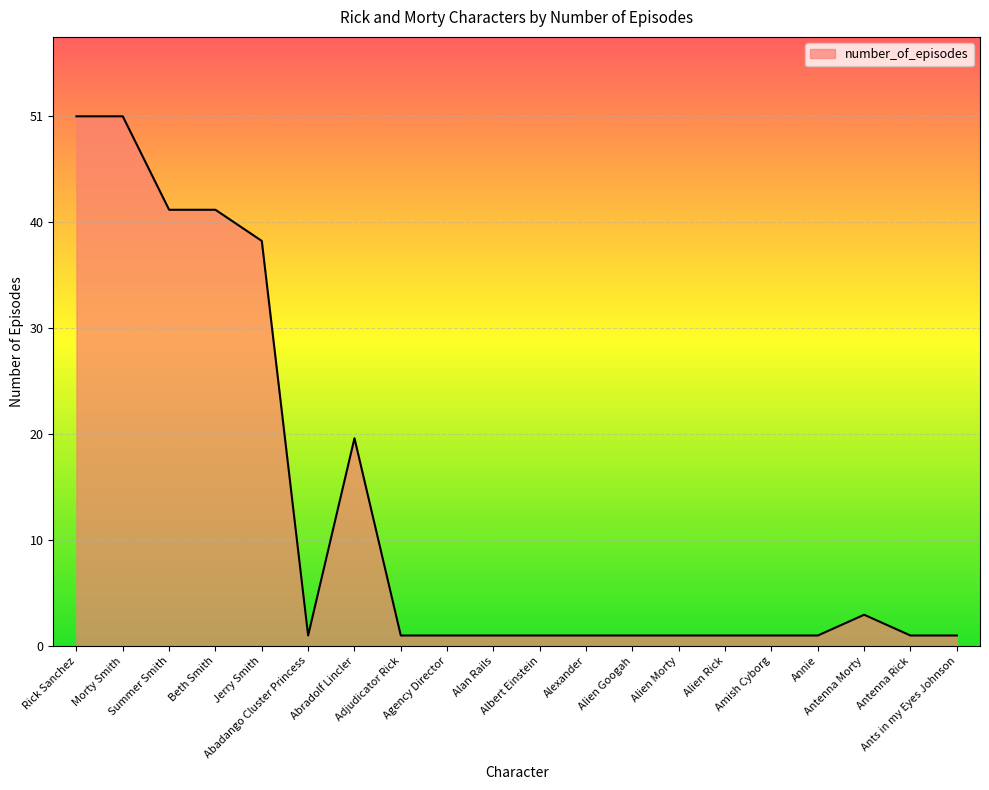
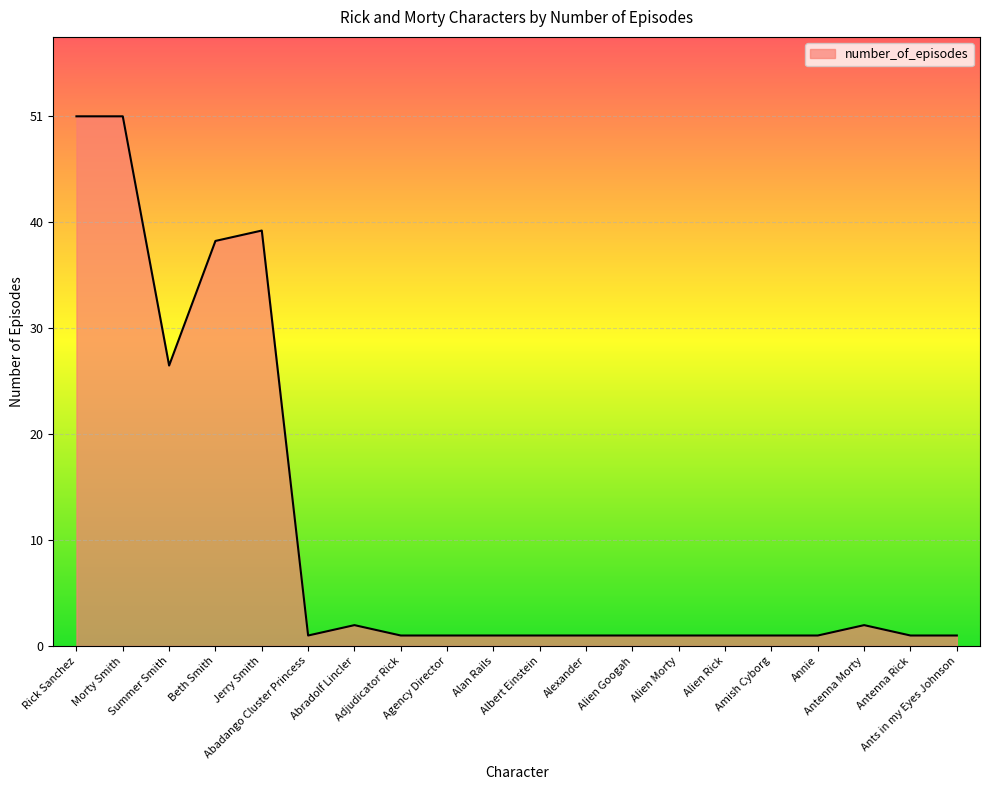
  {
    "Rick Sanchez": 51,
    "Morty Smith": 51,
-   "Summer Smith": 42,
-   "Beth Smith": 42,
-   "Jerry Smith": 39,
+   "Summer Smith": 27,
+   "Beth Smith": 39,
+   "Jerry Smith": 40,
    "Abadango Cluster Princess": 1,
-   "Abradolf Lincler": 20,
+   "Abradolf Lincler": 2,
    "Adjudicator Rick": 1,
    "Agency Director": 1,
    "Alan Rails": 1,
    "Albert Einstein": 1,
    "Alexander": 1,
    "Alien Googah": 1,
    "Alien Morty": 1,
    "Alien Rick": 1,
    "Amish Cyborg": 1,
    "Annie": 1,
-   "Antenna Morty": 3,
+   "Antenna Morty": 2,
    "Antenna Rick": 1,
    "Ants in my Eyes Johnson": 1
  }
